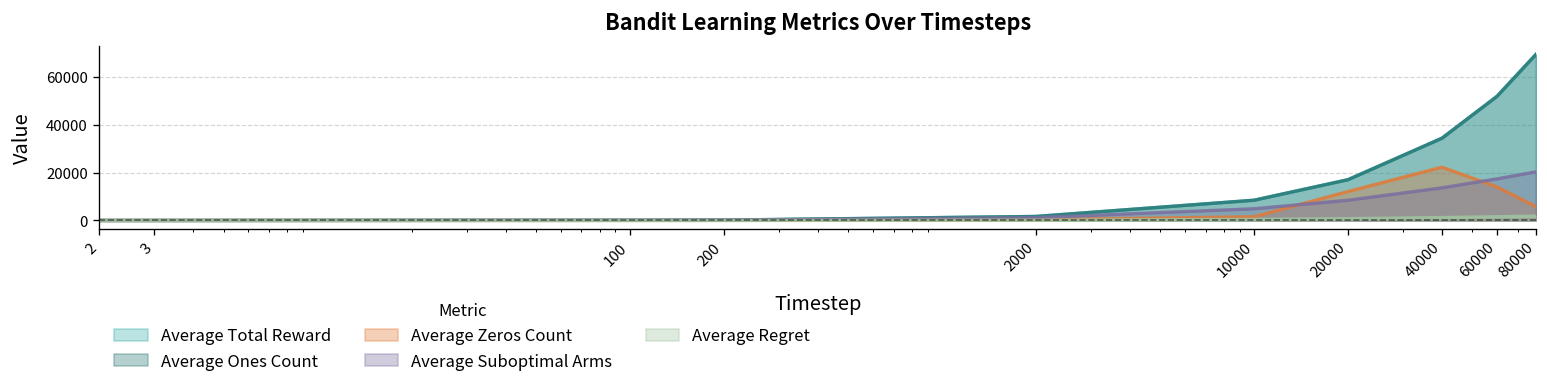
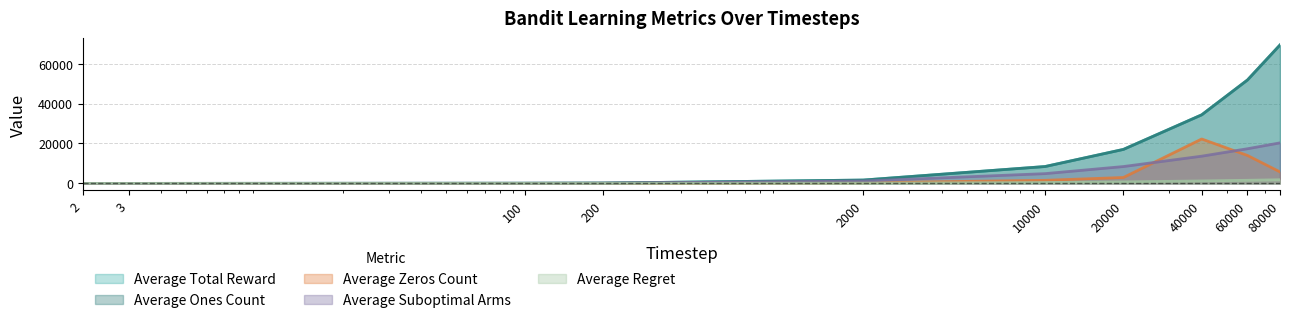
  {
    "Average Zeros Count": {
-     "20000": 12000,
+     "20000": 3000,
      "40000": 22000,
      "60000": 14000,
      "80000": 6000
    }
  }
